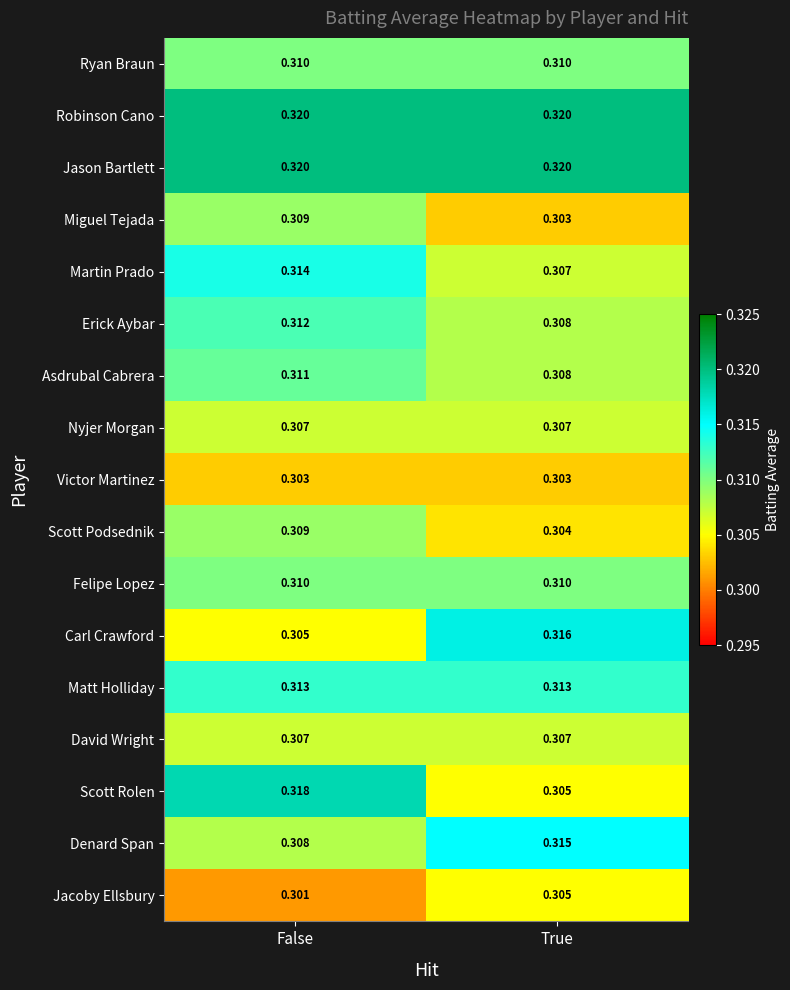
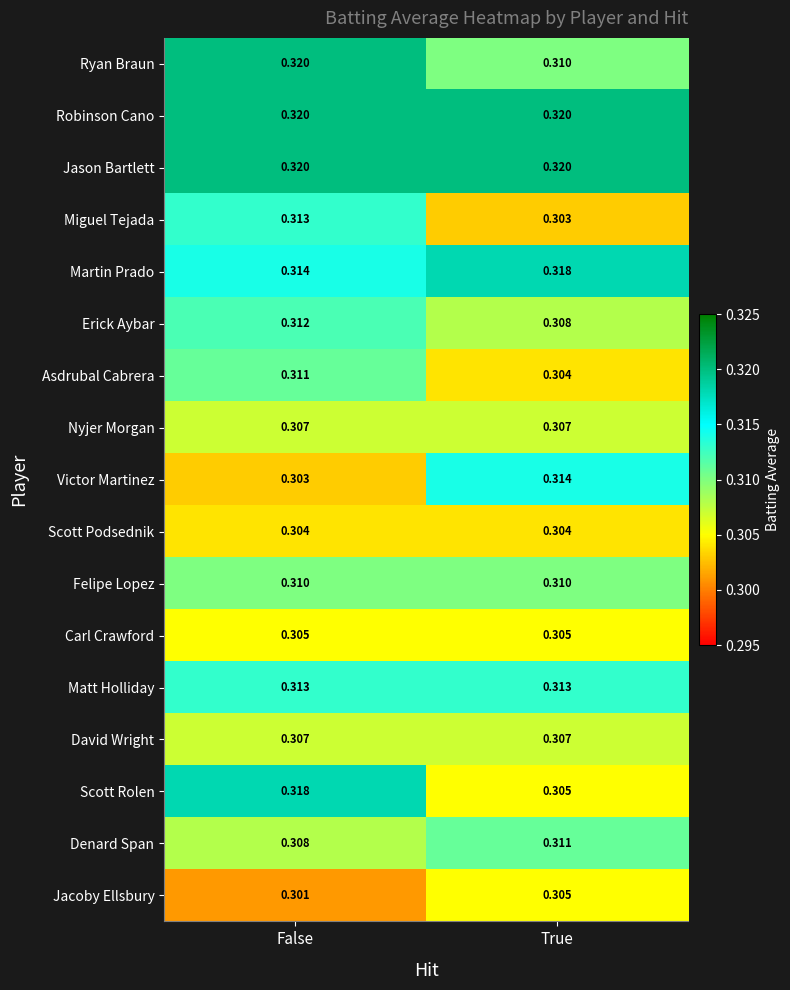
  {
    "Ryan Braun": {
-     "False": 0.310,
+     "False": 0.320,
      "True": 0.310
    },
    "Robinson Cano": {
      "False": 0.320,
      "True": 0.320
    },
    "Jason Bartlett": {
      "False": 0.320,
      "True": 0.320
    },
    "Miguel Tejada": {
-     "False": 0.309,
+     "False": 0.313,
      "True": 0.303
    },
    "Martin Prado": {
      "False": 0.314,
-     "True": 0.307
+     "True": 0.318
    },
    "Erick Aybar": {
      "False": 0.312,
      "True": 0.308
    },
    "Asdrubal Cabrera": {
      "False": 0.311,
-     "True": 0.308
+     "True": 0.304
    },
    "Nyjer Morgan": {
      "False": 0.307,
      "True": 0.307
    },
    "Victor Martinez": {
      "False": 0.303,
-     "True": 0.303
+     "True": 0.314
    },
    "Scott Podsednik": {
-     "False": 0.309,
+     "False": 0.304,
      "True": 0.304
    },
    "Felipe Lopez": {
      "False": 0.310,
      "True": 0.310
    },
    "Carl Crawford": {
      "False": 0.305,
-     "True": 0.316
+     "True": 0.305
    },
    "Matt Holliday": {
      "False": 0.313,
      "True": 0.313
    },
    "David Wright": {
      "False": 0.307,
      "True": 0.307
    },
    "Scott Rolen": {
      "False": 0.318,
      "True": 0.305
    },
    "Denard Span": {
      "False": 0.308,
-     "True": 0.315
+     "True": 0.311
    },
    "Jacoby Ellsbury": {
      "False": 0.301,
      "True": 0.305
    }
  }
